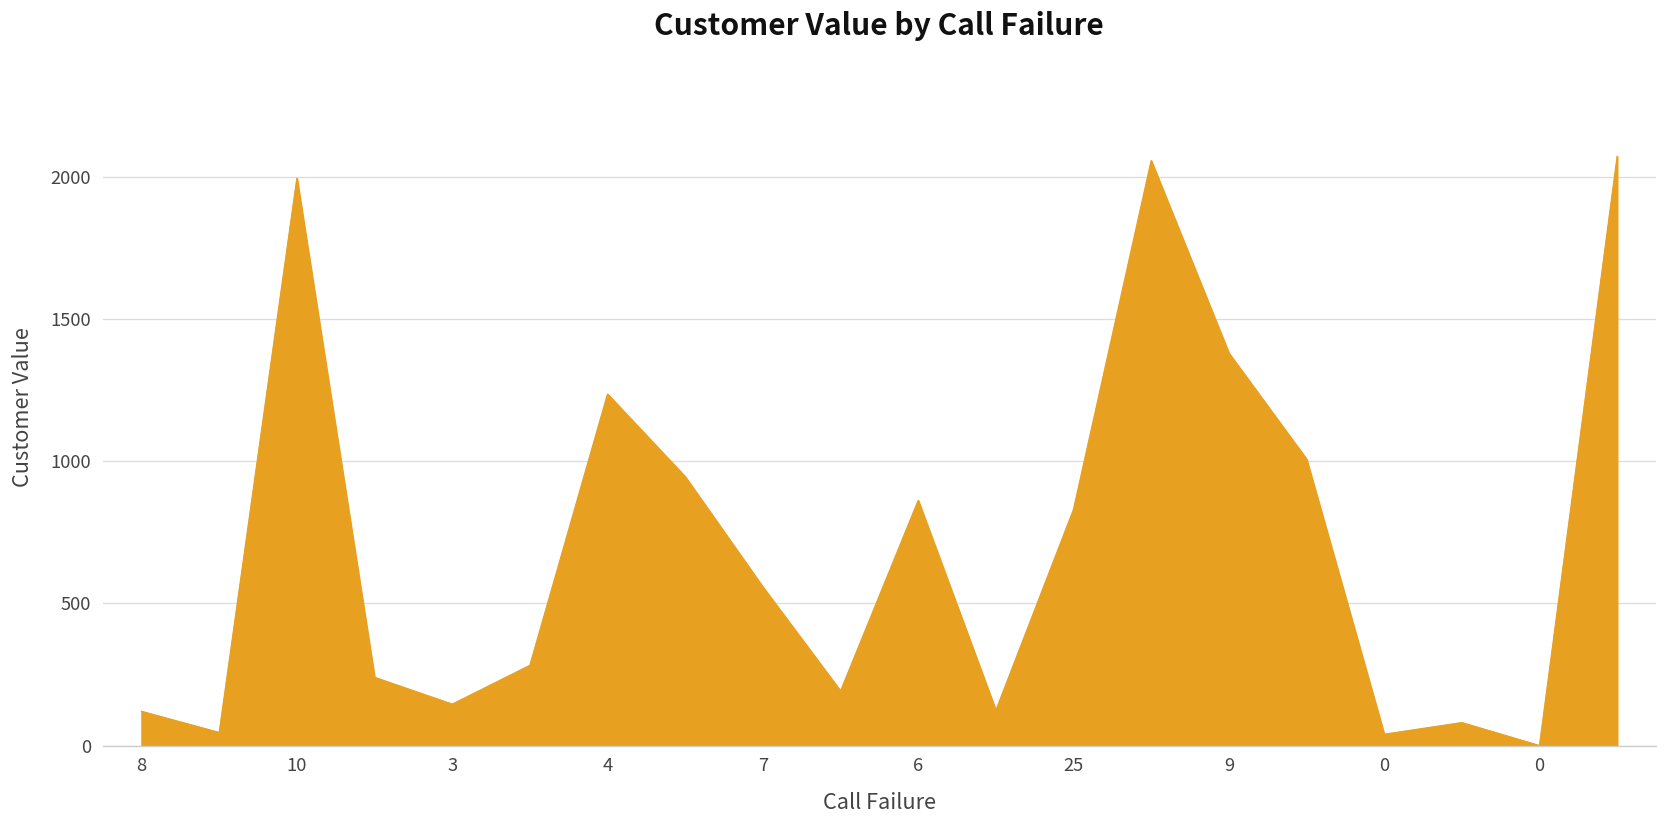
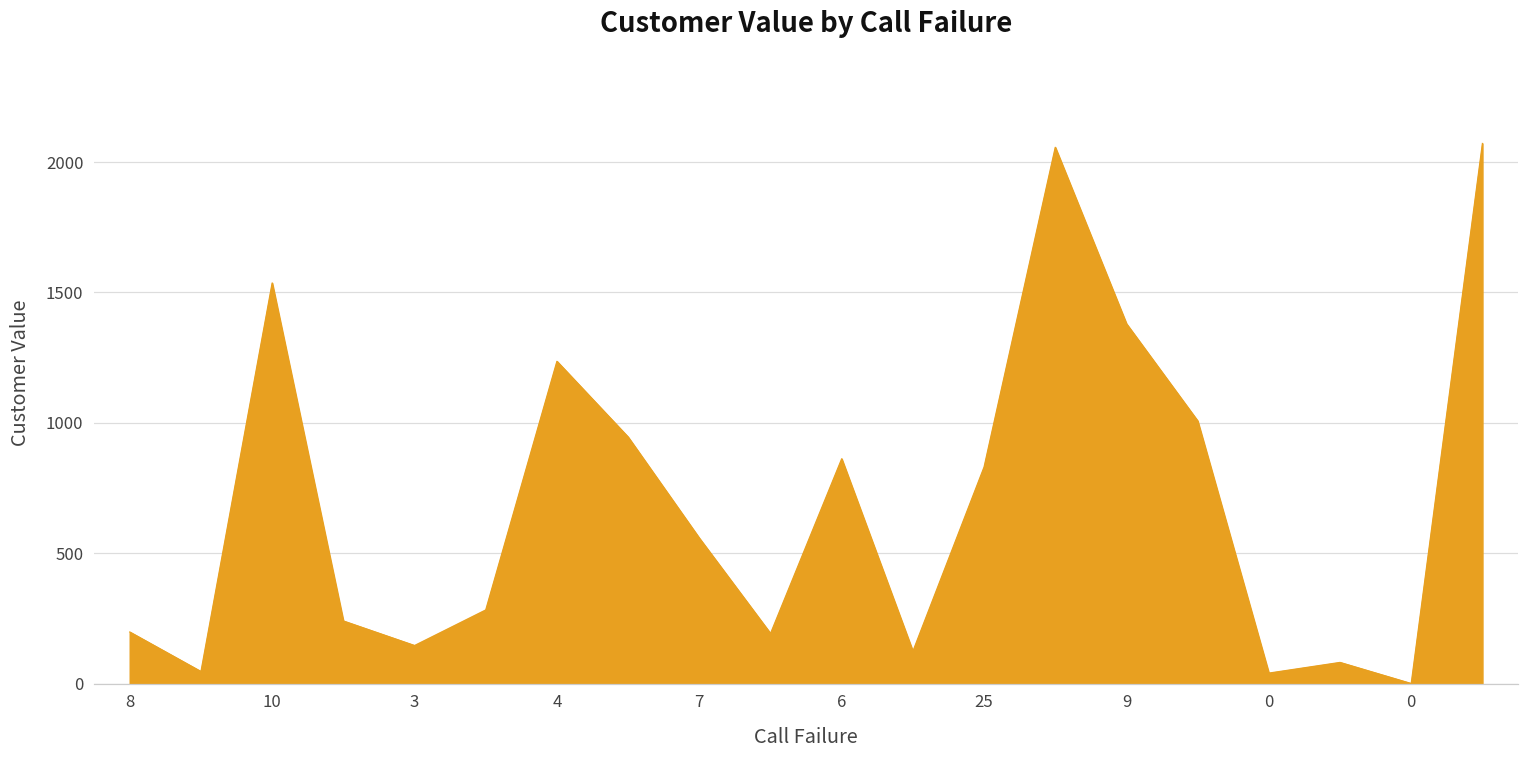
  {
-   "8": 120,
-   "10": 1990,
+   "8": 200,
+   "10": 1540,
    "4": 1240,
    "6": 860,
    "25": 830
  }
